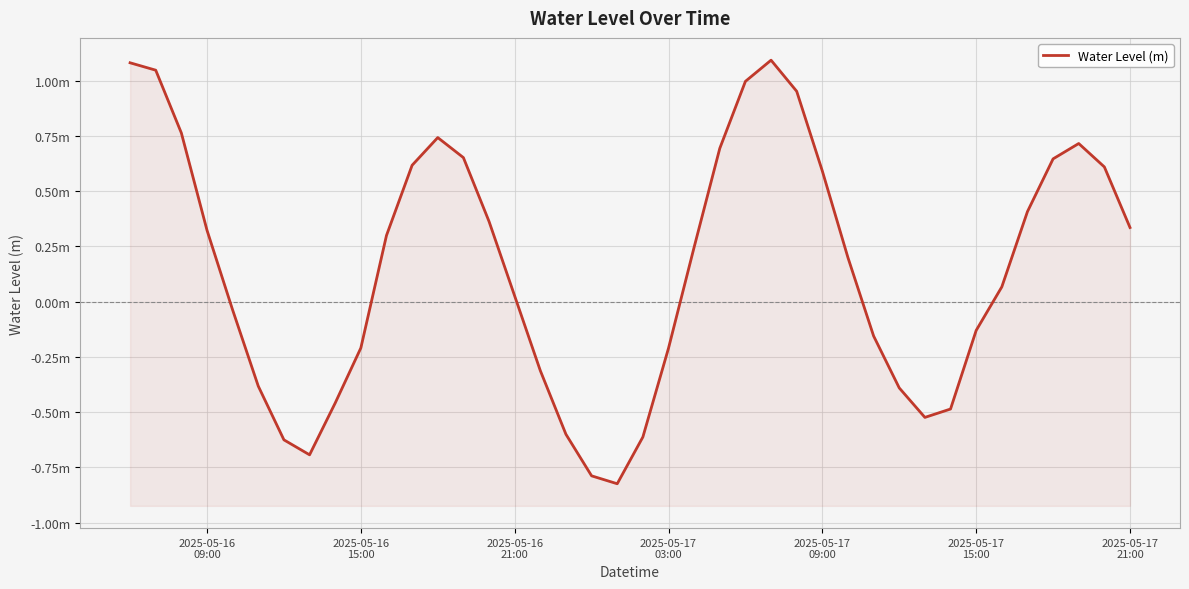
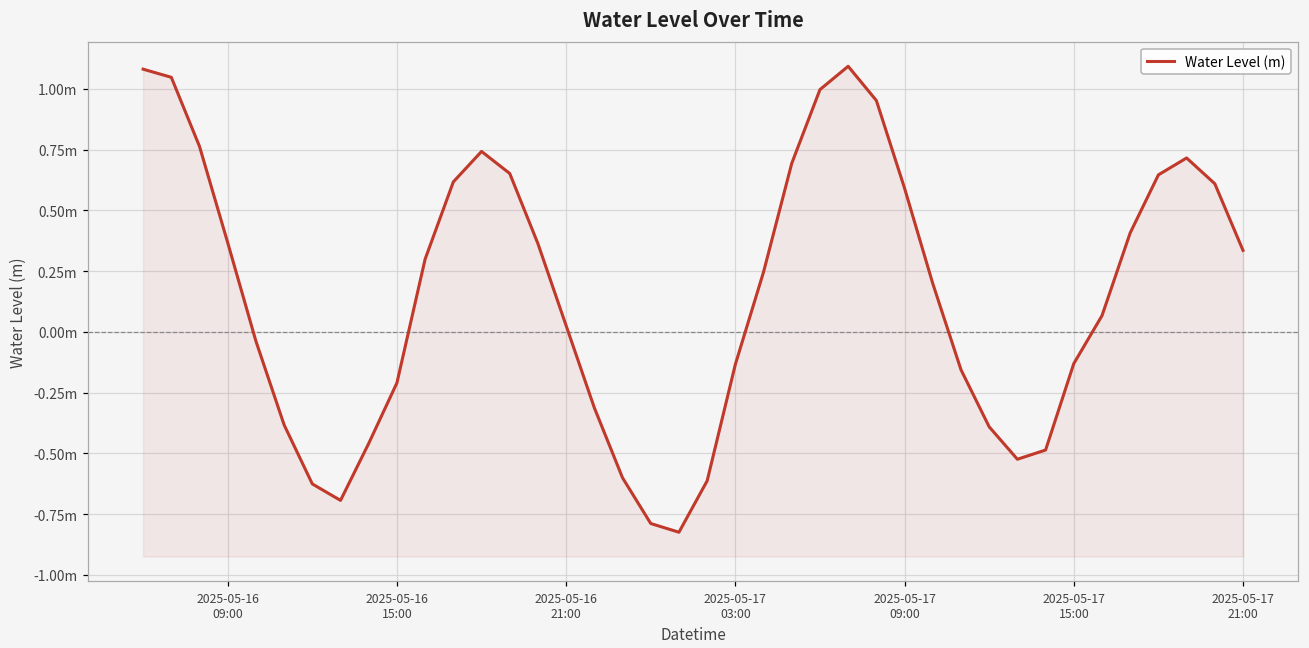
  {
-   "2025-05-16 09:00": "0.32m",
+   "2025-05-16 09:00": "0.37m",
    "2025-05-16 15:00": "-0.21m",
    "2025-05-16 21:00": "0.03m",
-   "2025-05-17 03:00": "-0.21m",
+   "2025-05-17 03:00": "-0.13m",
    "2025-05-17 09:00": "0.59m",
    "2025-05-17 15:00": "-0.13m",
    "2025-05-17 21:00": "0.34m"
  }
